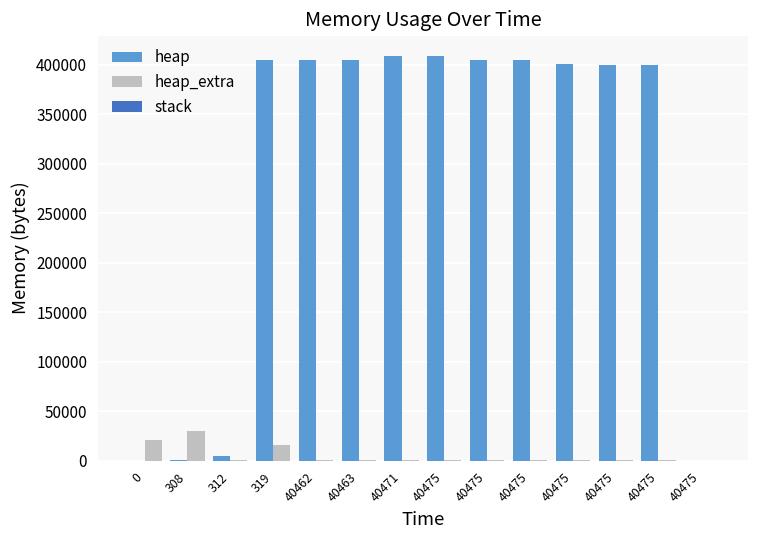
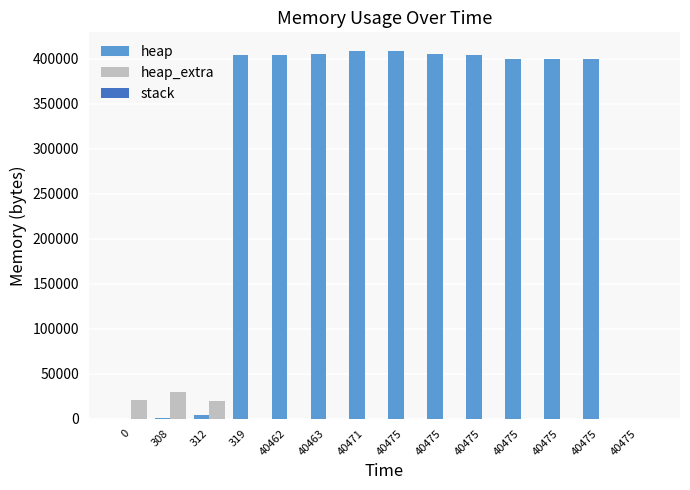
  {
    "heap_extra": {
      "0": 20000,
      "308": 30000,
-     "312": 0,
-     "319": 20000
+     "312": 20000,
+     "319": 0
    }
  }
